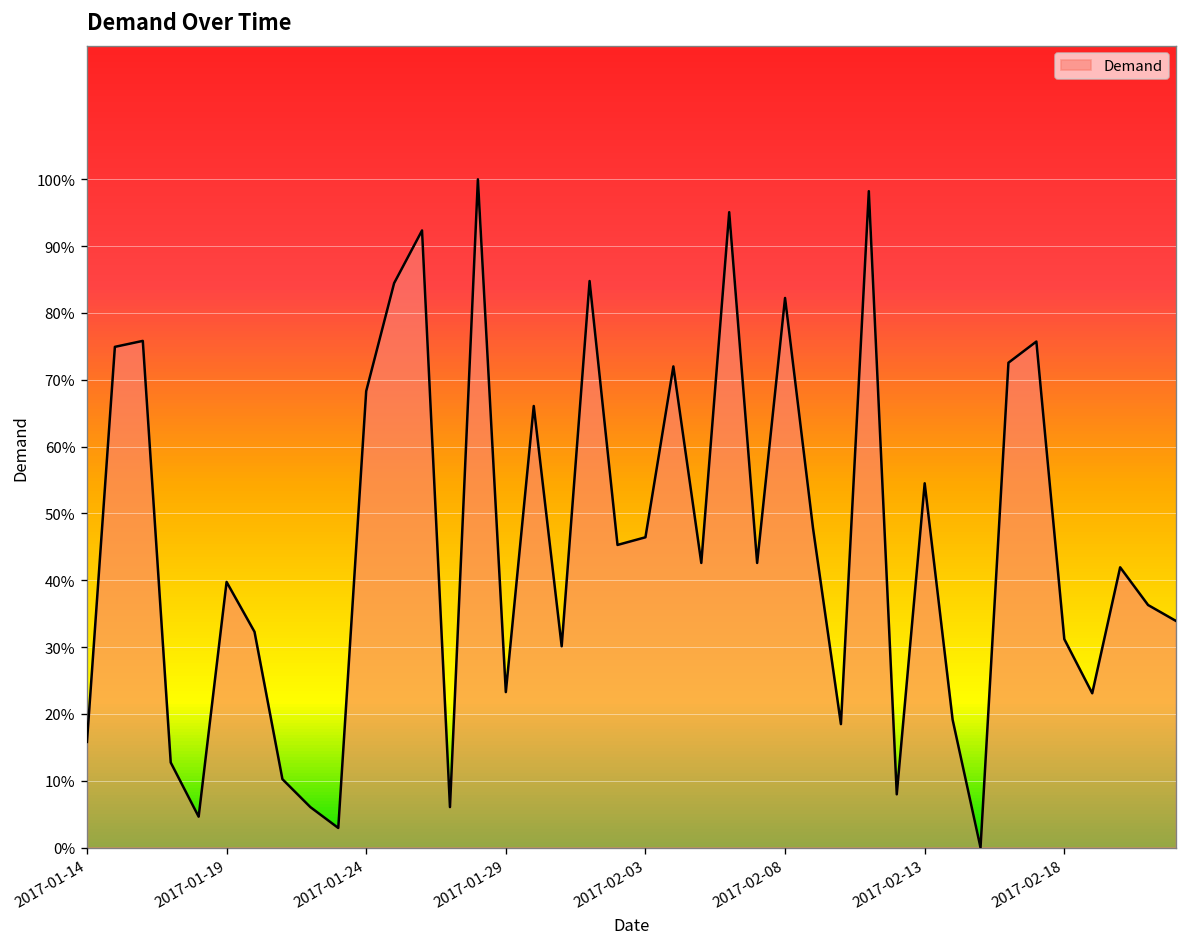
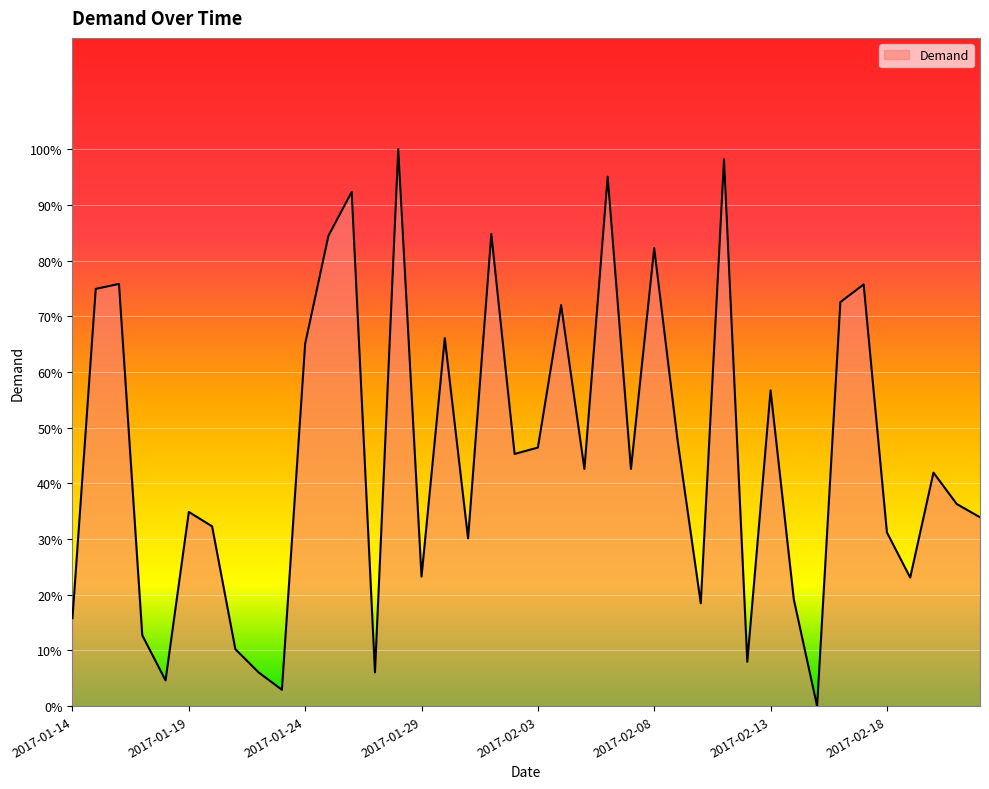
  {
    "2017-01-14": "16%",
-   "2017-01-19": "40%",
-   "2017-01-24": "68%",
+   "2017-01-19": "35%",
+   "2017-01-24": "65%",
    "2017-01-29": "23%",
    "2017-02-03": "46%",
    "2017-02-08": "82%",
-   "2017-02-13": "55%",
+   "2017-02-13": "57%",
    "2017-02-18": "31%"
  }
